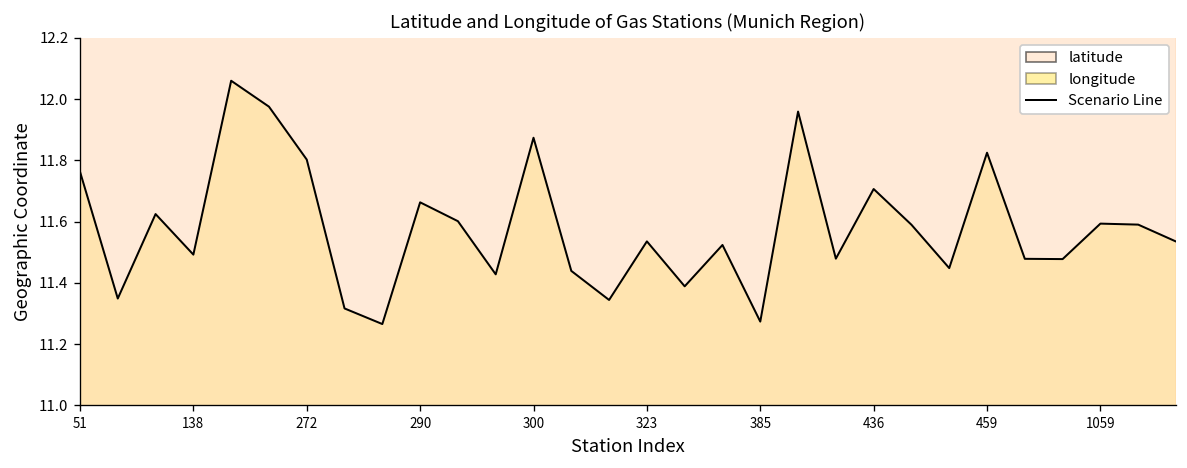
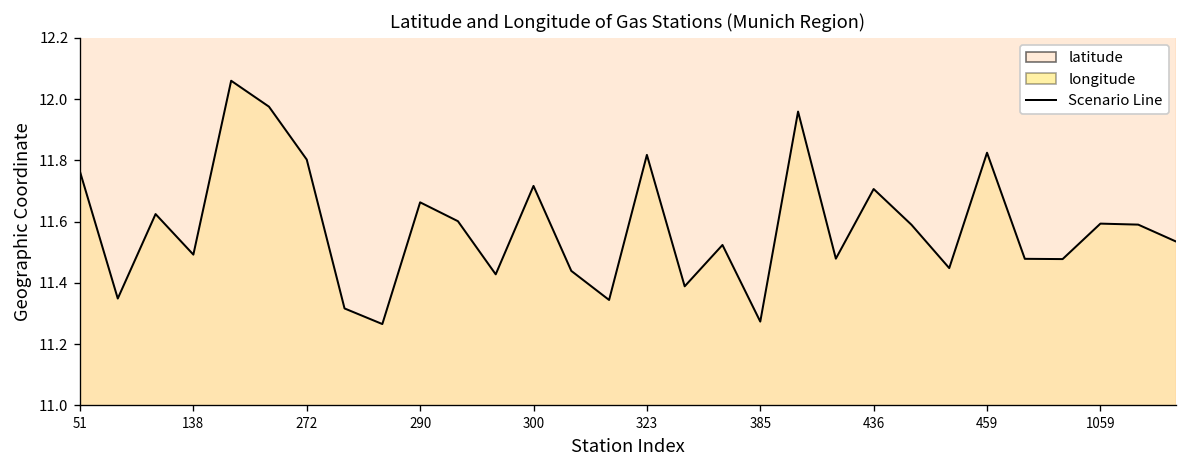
  {
    "longitude": {
      "51": 11.76,
      "138": 11.49,
      "272": 11.80,
      "290": 11.66,
-     "300": 11.87,
-     "323": 11.54,
+     "300": 11.72,
+     "323": 11.82,
      "385": 11.27,
      "436": 11.71,
      "459": 11.82,
      "1059": 11.59
    }
  }
